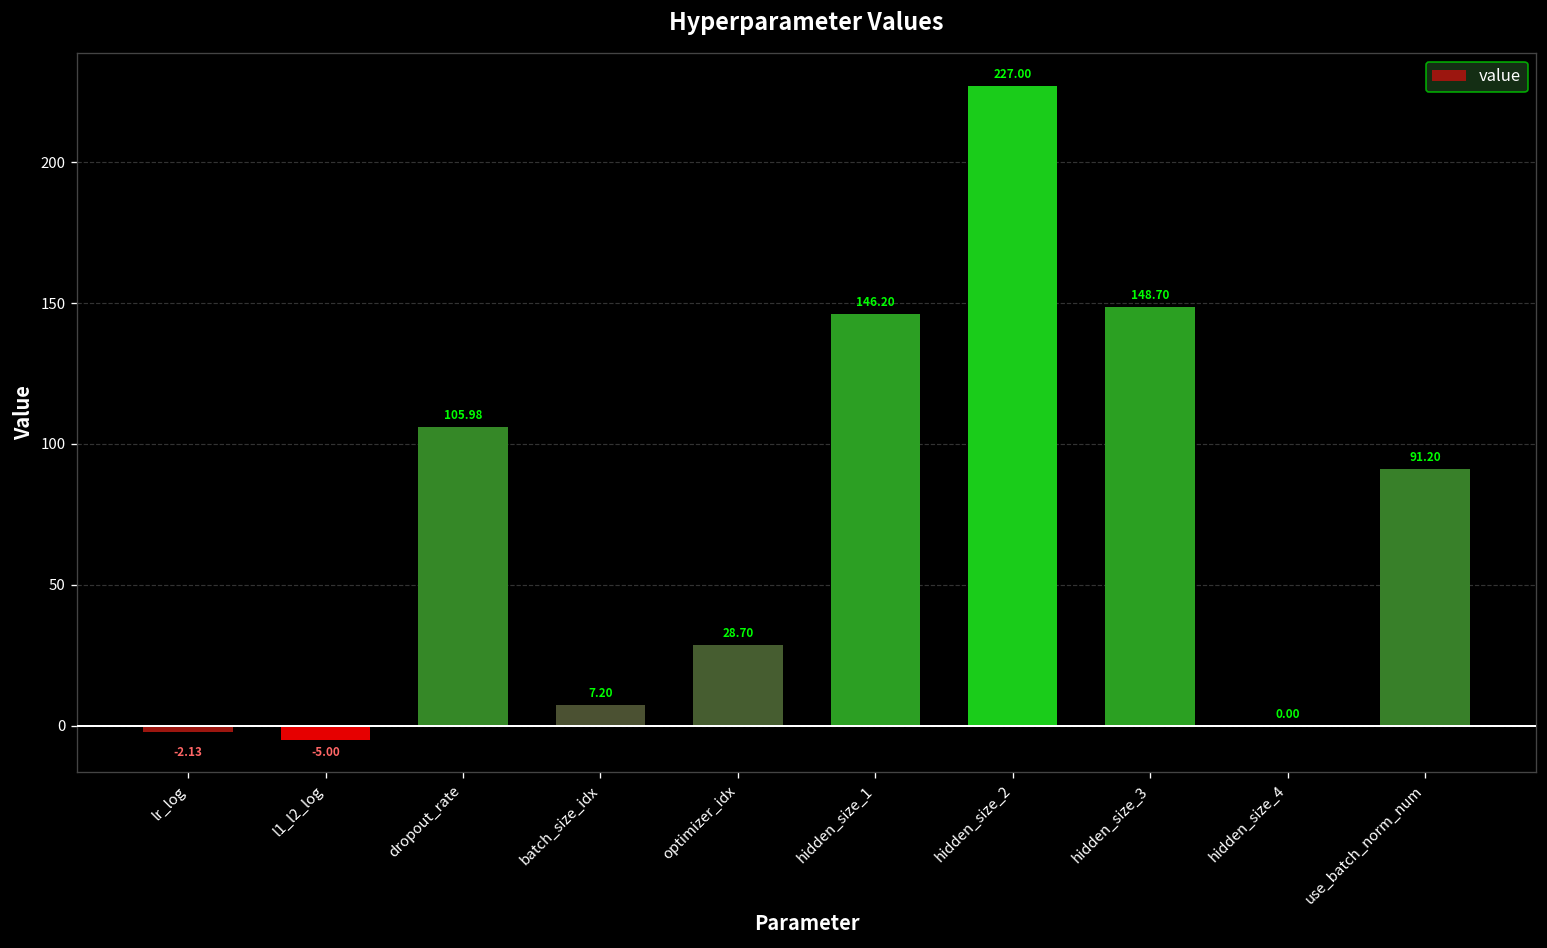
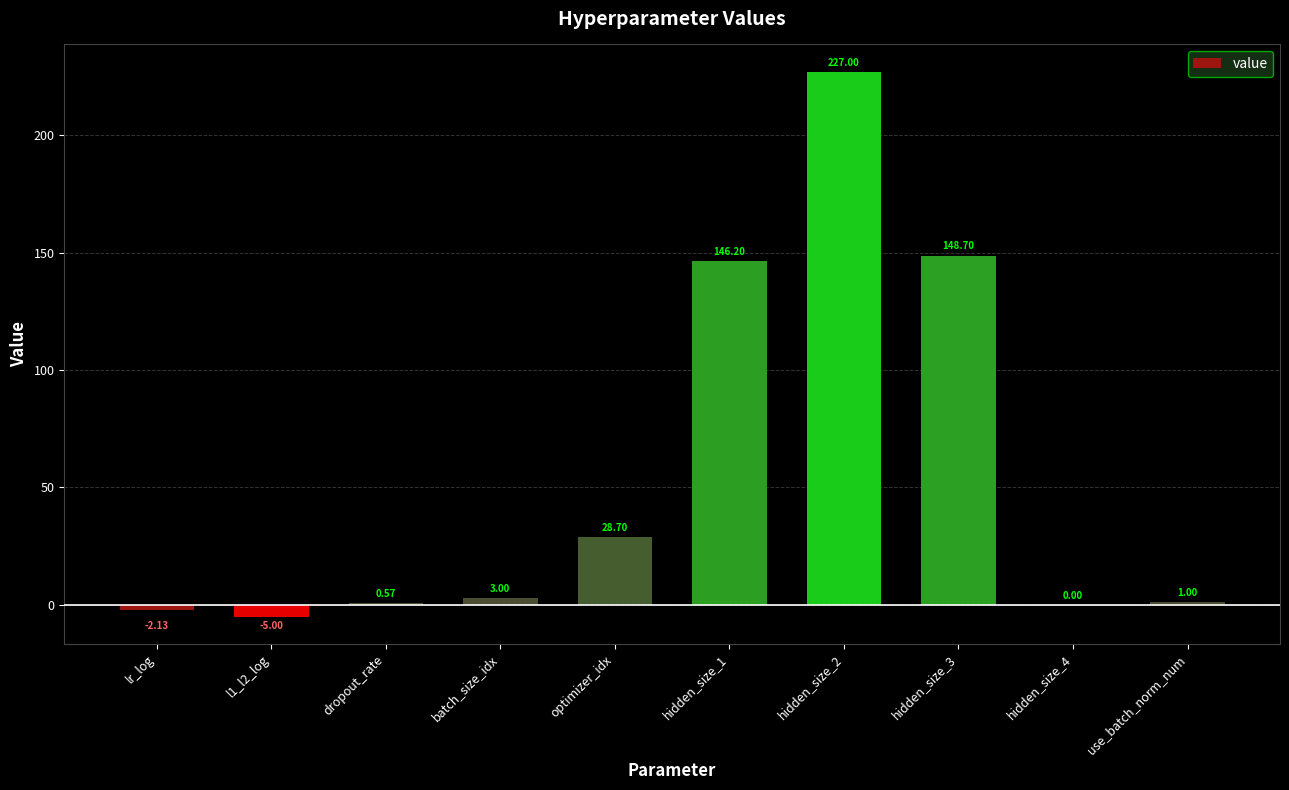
  {
    "lr_log": -2.13,
    "l1_l2_log": -5.00,
-   "dropout_rate": 105.98,
-   "batch_size_idx": 7.20,
+   "dropout_rate": 0.57,
+   "batch_size_idx": 3.00,
    "optimizer_idx": 28.70,
    "hidden_size_1": 146.20,
    "hidden_size_2": 227.00,
    "hidden_size_3": 148.70,
    "hidden_size_4": 0.00,
-   "use_batch_norm_num": 91.20
+   "use_batch_norm_num": 1.00
  }
